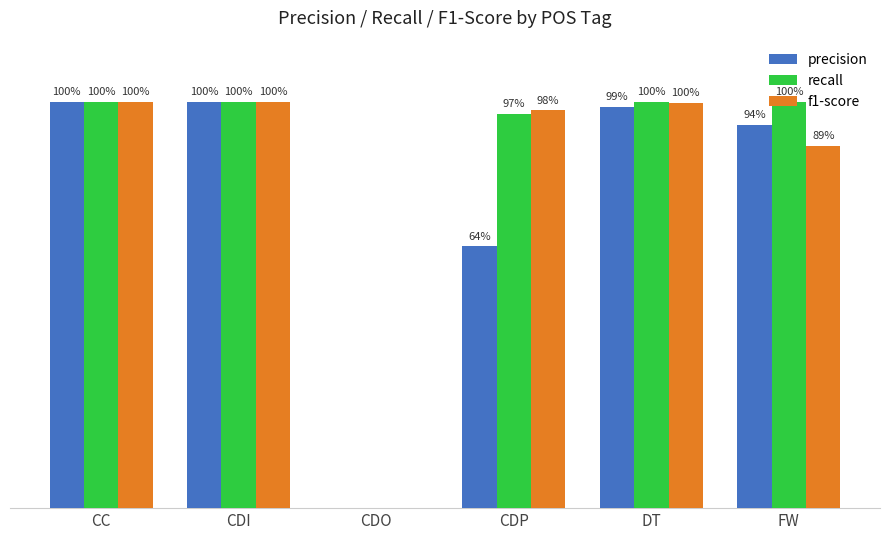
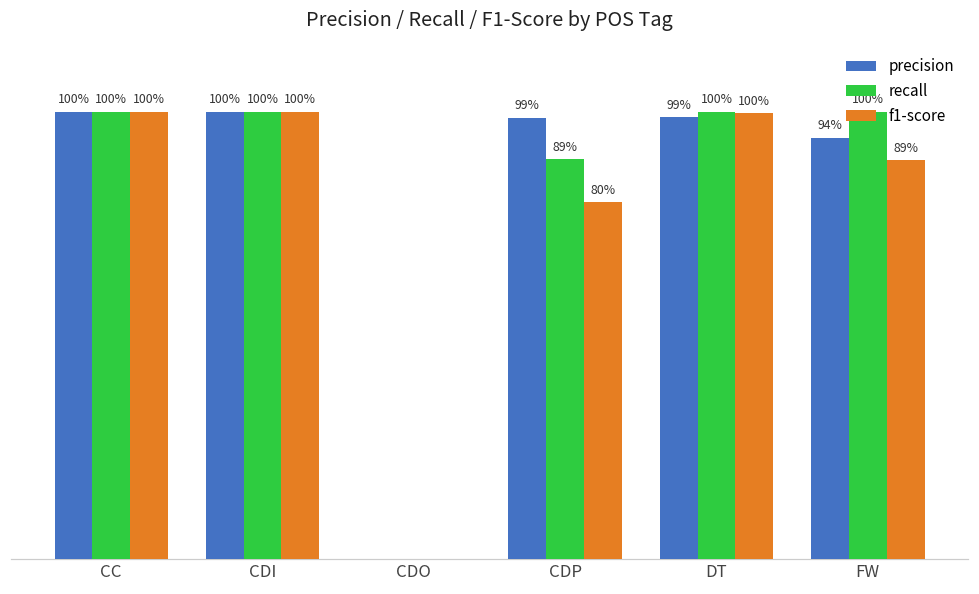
  {
    "precision": {
      "CC": "100%",
      "CDI": "100%",
-     "CDP": "64%",
+     "CDP": "99%",
      "DT": "99%",
      "FW": "94%"
    },
    "recall": {
      "CC": "100%",
      "CDI": "100%",
-     "CDP": "97%",
+     "CDP": "89%",
      "DT": "100%",
      "FW": "100%"
    },
    "f1-score": {
      "CC": "100%",
      "CDI": "100%",
-     "CDP": "98%",
+     "CDP": "80%",
      "DT": "100%",
      "FW": "89%"
    }
  }
